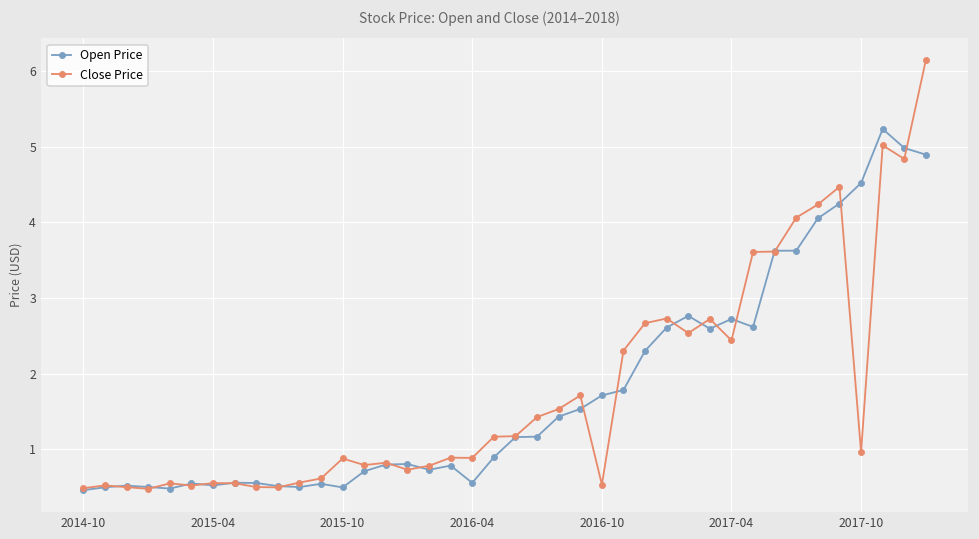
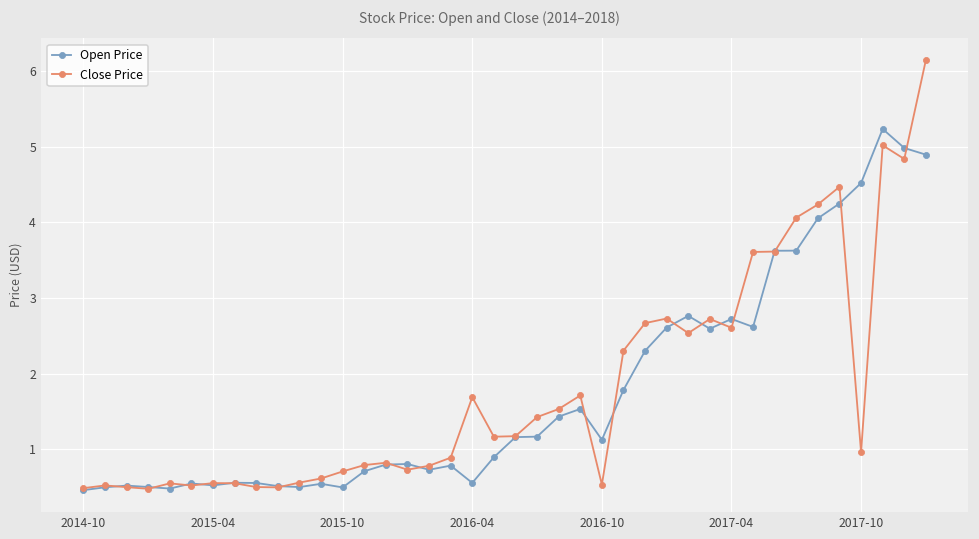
  {
    "Open Price": {
      "2015-10": 0.5,
      "2016-04": 0.6,
-     "2016-10": 1.7,
+     "2016-10": 1.1,
      "2017-04": 2.7,
      "2017-10": 4.5
    },
    "Close Price": {
-     "2015-10": 0.9,
-     "2016-04": 0.9,
+     "2015-10": 0.7,
+     "2016-04": 1.7,
      "2016-10": 0.5,
-     "2017-04": 2.4,
+     "2017-04": 2.6,
      "2017-10": 1.0
    }
  }
